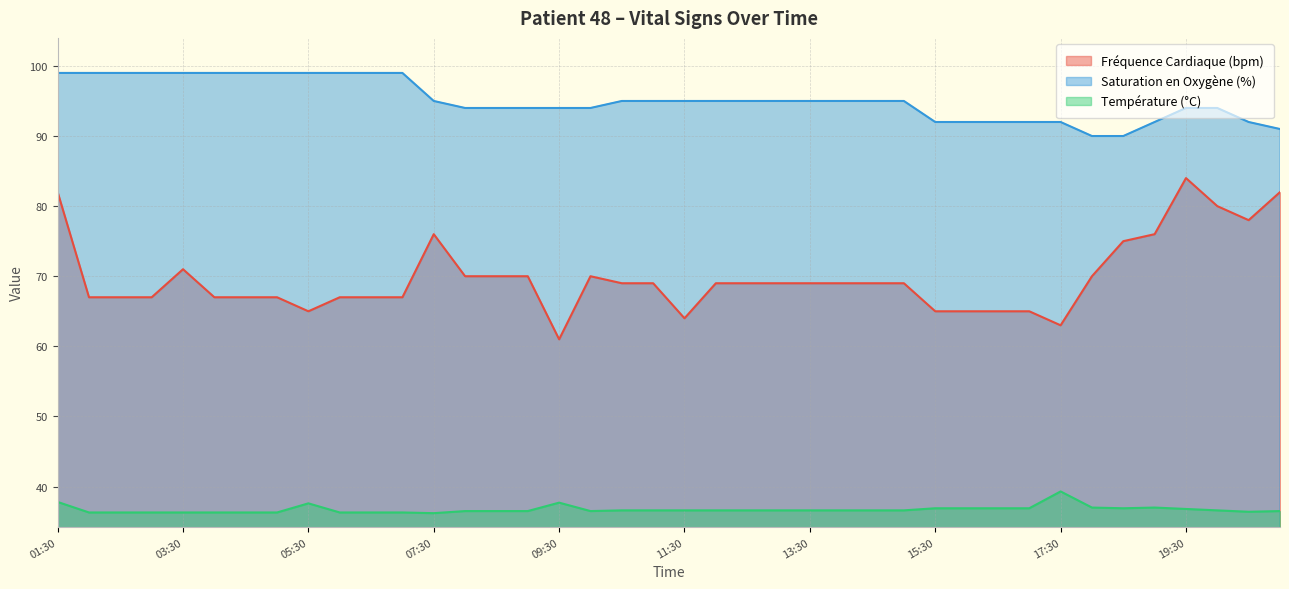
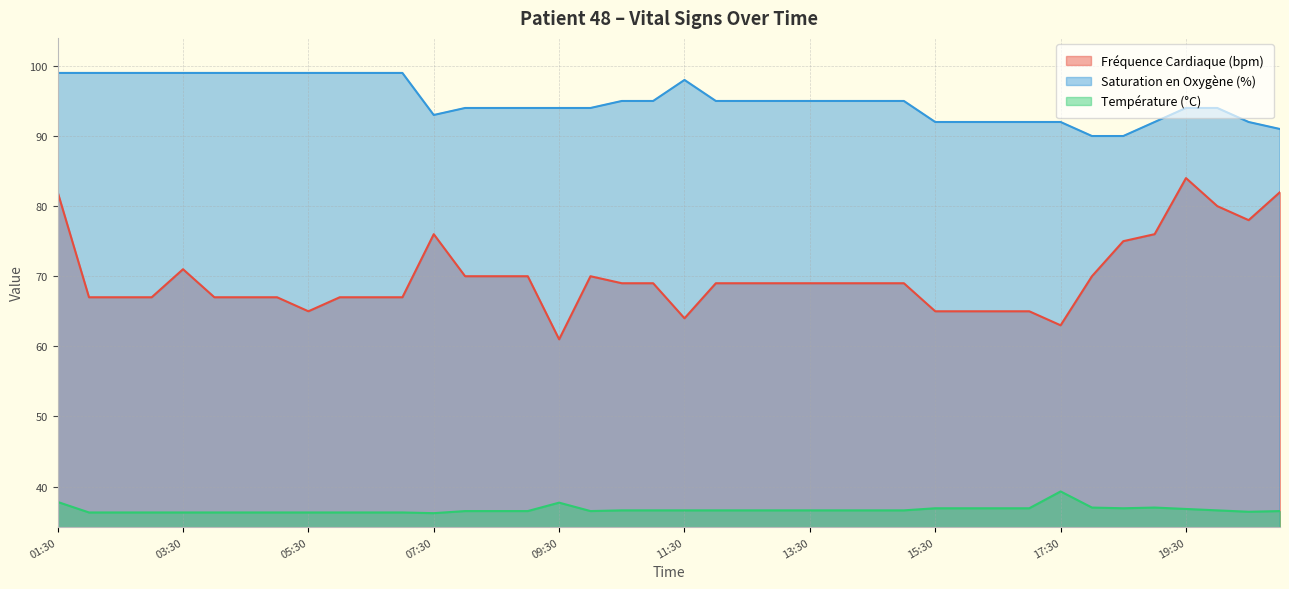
  {
    "Fréquence Cardiaque (bpm)": {
      "01:30": 82,
      "03:30": 71,
      "05:30": 65,
      "07:30": 76,
      "09:30": 61,
      "11:30": 64,
      "13:30": 69,
      "15:30": 65,
      "17:30": 63,
      "19:30": 84
    },
    "Saturation en Oxygène (%)": {
      "01:30": 99,
      "03:30": 99,
      "05:30": 99,
-     "07:30": 95,
+     "07:30": 93,
      "09:30": 94,
-     "11:30": 95,
+     "11:30": 98,
      "13:30": 95,
      "15:30": 92,
      "17:30": 92
    },
    "Température (°C)": {
      "01:30": 38,
      "03:30": 36,
-     "05:30": 38,
+     "05:30": 36,
      "07:30": 36,
      "09:30": 38,
      "11:30": 37,
      "13:30": 37,
      "15:30": 37,
      "17:30": 39,
      "19:30": 37
    }
  }
